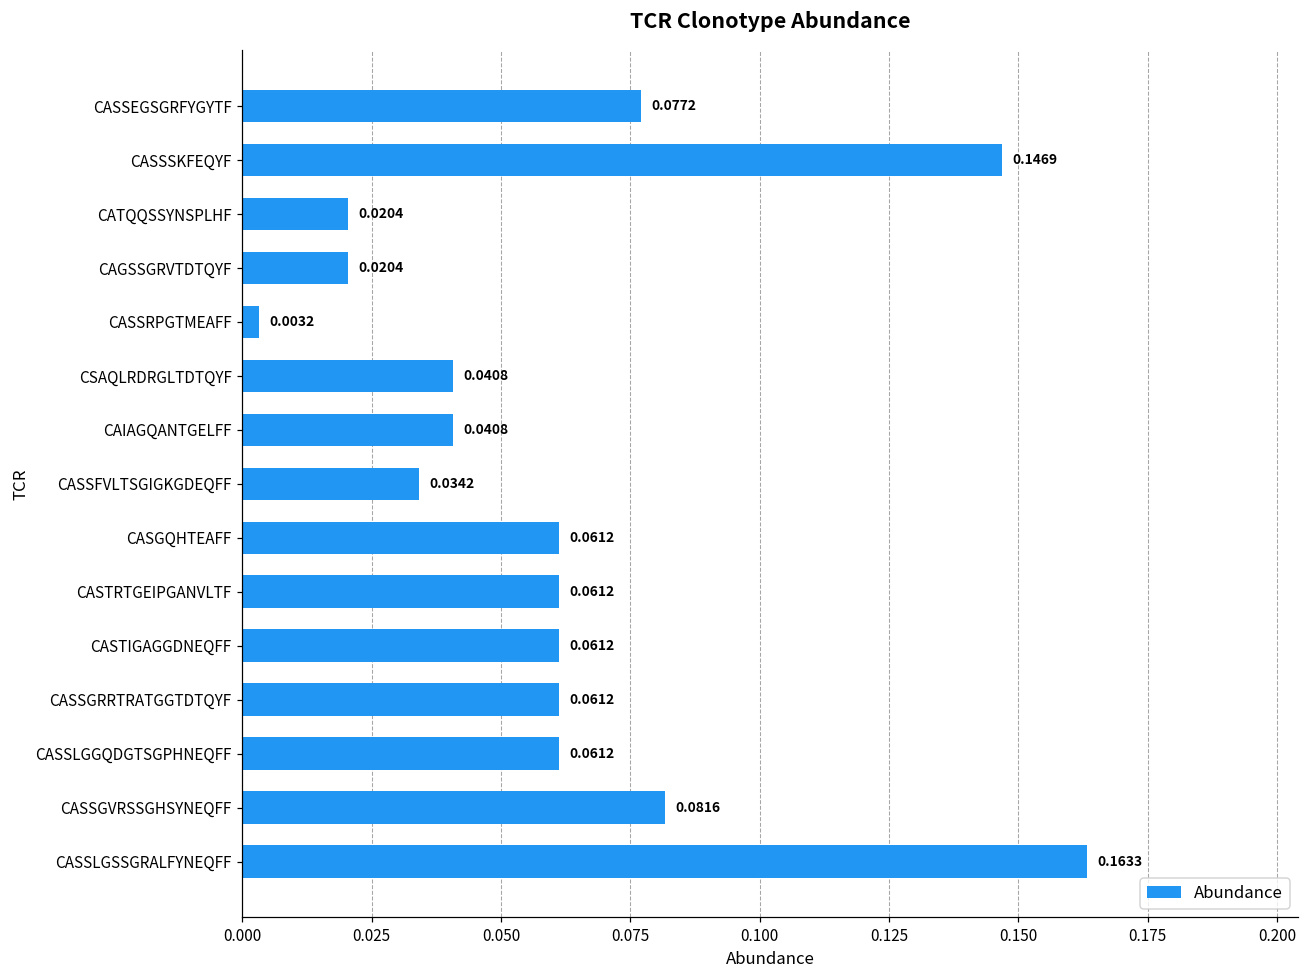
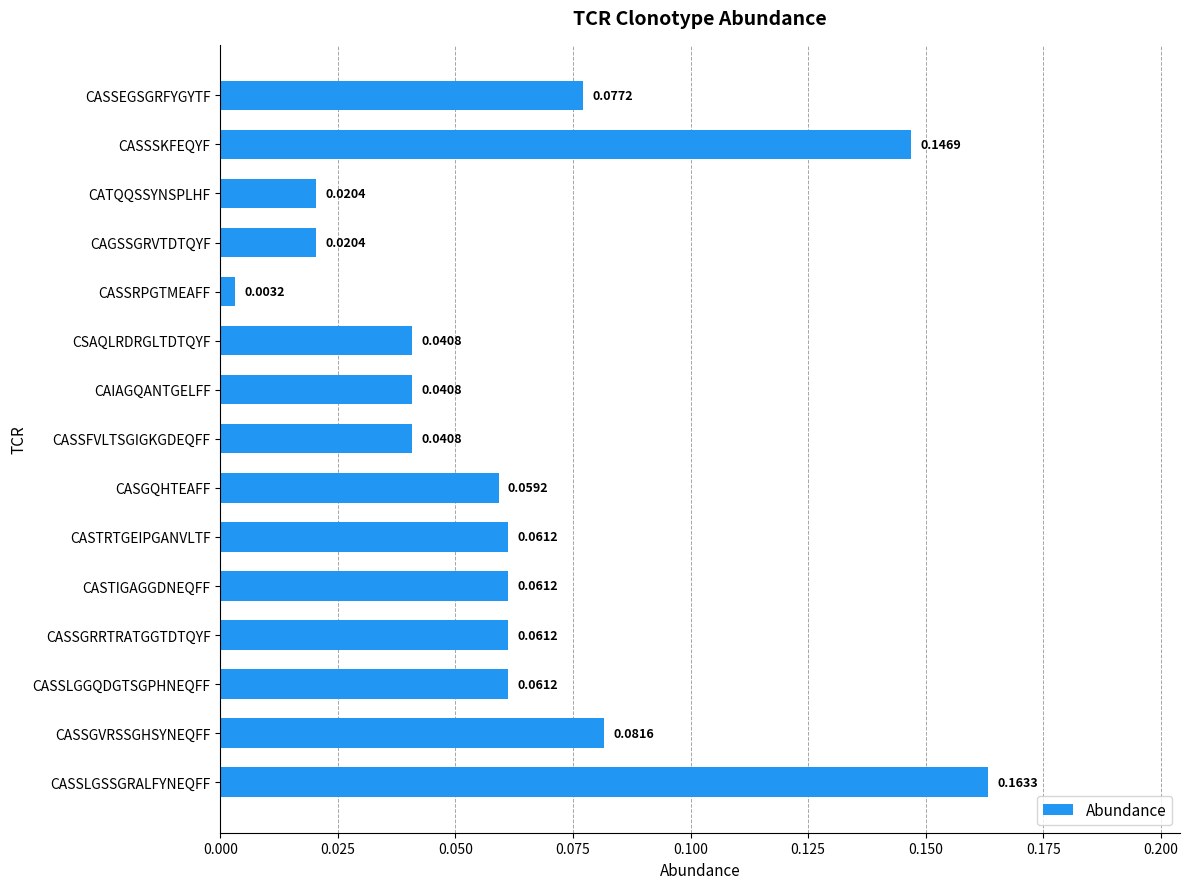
  {
    "CASSEGSGRFYGYTF": 0.0772,
    "CASSSKFEQYF": 0.1469,
    "CATQQSSYNSPLHF": 0.0204,
    "CAGSSGRVTDTQYF": 0.0204,
    "CASSRPGTMEAFF": 0.0032,
    "CSAQLRDRGLTDTQYF": 0.0408,
    "CAIAGQANTGELFF": 0.0408,
-   "CASSFVLTSGIGKGDEQFF": 0.0342,
-   "CASGQHTEAFF": 0.0612,
+   "CASSFVLTSGIGKGDEQFF": 0.0408,
+   "CASGQHTEAFF": 0.0592,
    "CASTRTGEIPGANVLTF": 0.0612,
    "CASTIGAGGDNEQFF": 0.0612,
    "CASSGRRTRATGGTDTQYF": 0.0612,
    "CASSLGGQDGTSGPHNEQFF": 0.0612,
    "CASSGVRSSGHSYNEQFF": 0.0816,
    "CASSLGSSGRALFYNEQFF": 0.1633
  }
